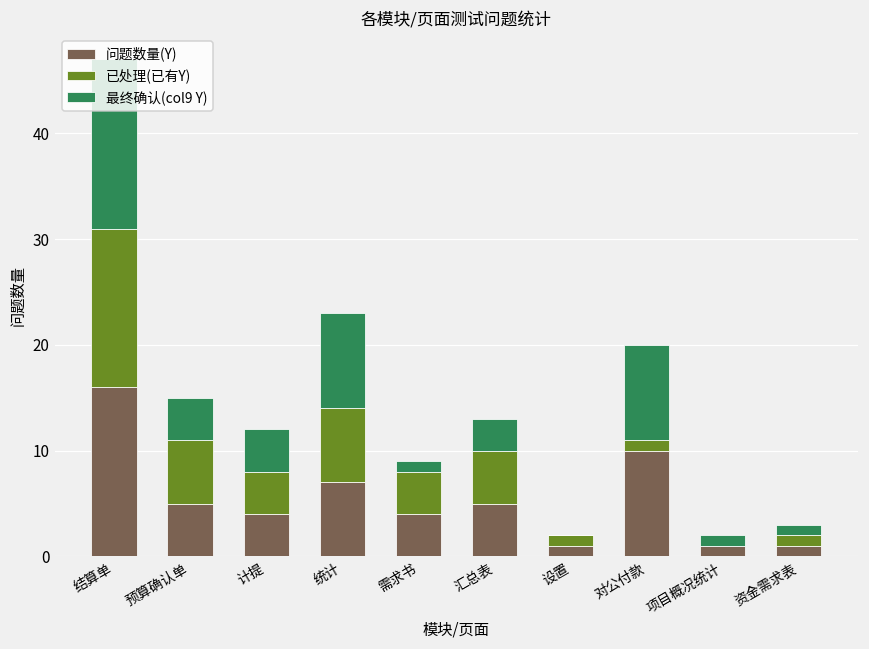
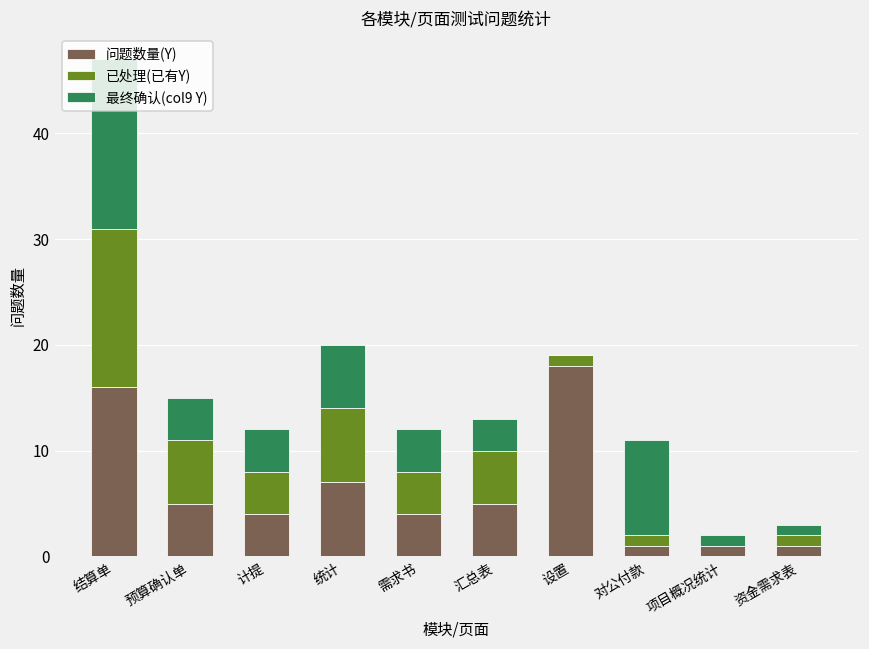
  {
    "问题数量(Y)": {
      "结算单": 16,
      "预算确认单": 5,
      "计提": 4,
      "统计": 7,
      "需求书": 4,
      "汇总表": 5,
-     "设置": 1,
-     "对公付款": 10,
+     "设置": 18,
+     "对公付款": 1,
      "项目概况统计": 1,
      "资金需求表": 1
    },
    "已处理(已有Y)": {
      "结算单": 15,
      "预算确认单": 6,
      "计提": 4,
      "统计": 7,
      "需求书": 4,
      "汇总表": 5,
      "设置": 1,
      "对公付款": 1,
      "项目概况统计": 0,
      "资金需求表": 1
    },
    "最终确认(col9 Y)": {
      "预算确认单": 4,
      "计提": 4,
-     "统计": 9,
-     "需求书": 1,
+     "统计": 6,
+     "需求书": 4,
      "汇总表": 3,
      "设置": 0,
      "对公付款": 9,
      "项目概况统计": 1,
      "资金需求表": 1
    }
  }
